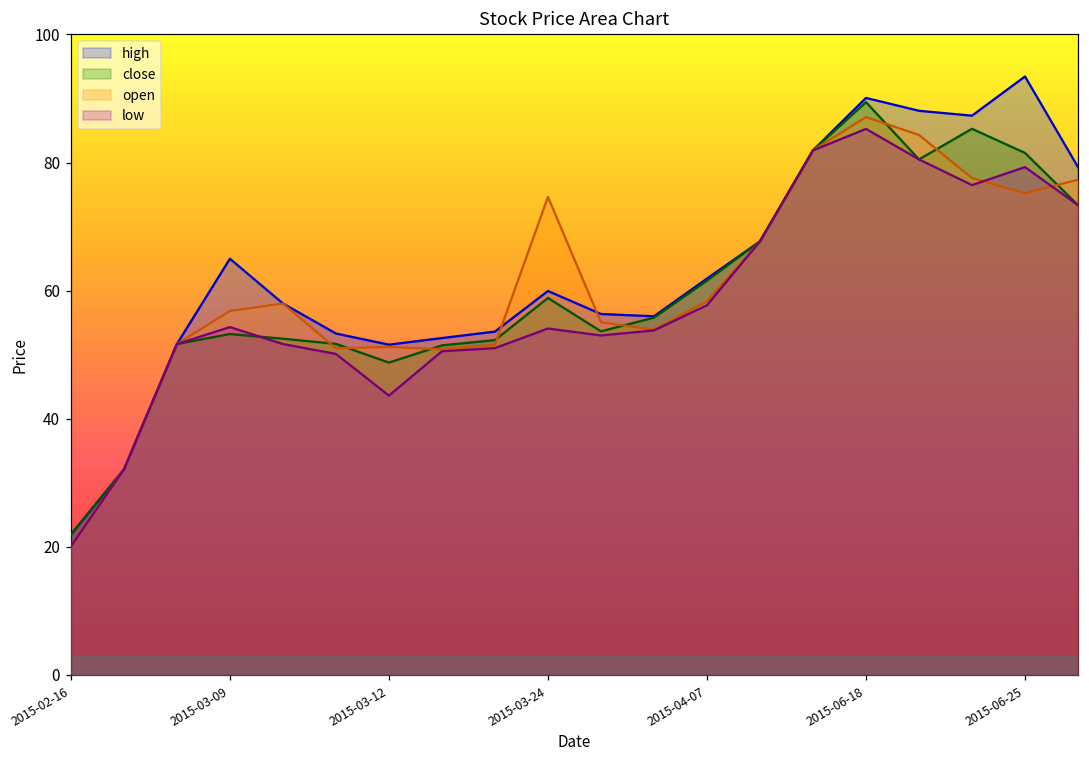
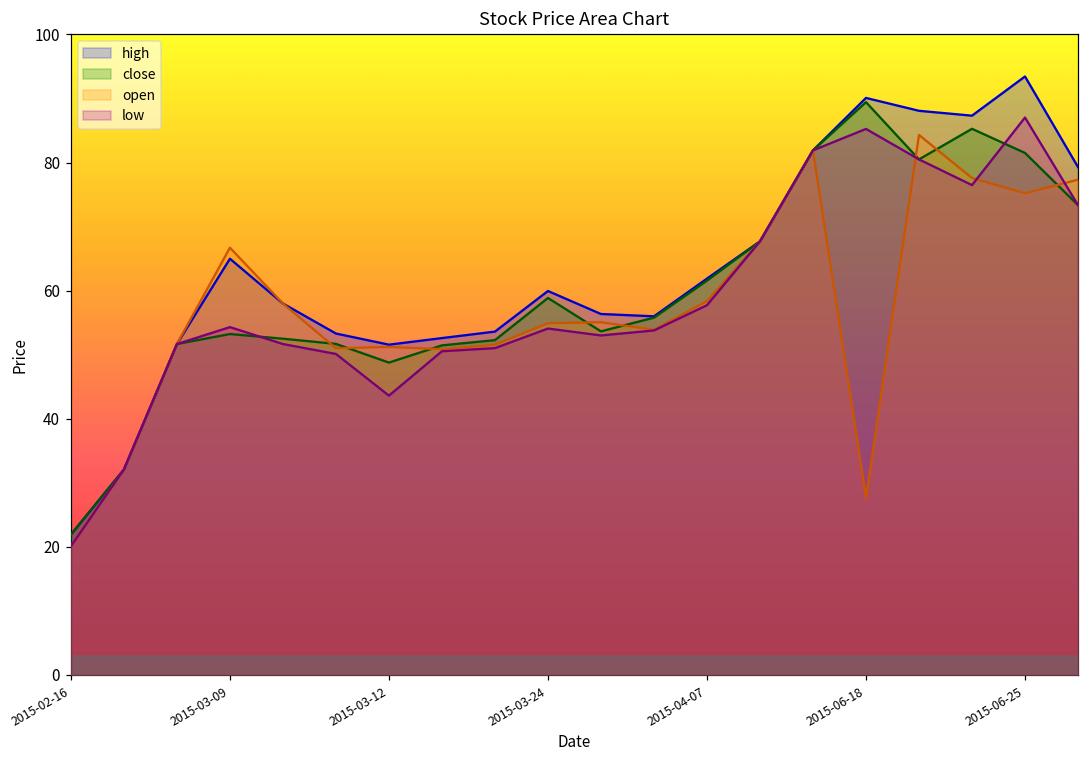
  {
    "high": {
      "2015-03-09": 65,
      "2015-03-24": 60,
      "2015-06-18": 90,
      "2015-06-25": 93
    },
    "close": {
      "2015-03-09": 53,
      "2015-03-12": 49,
      "2015-03-24": 59,
      "2015-06-18": 89,
      "2015-06-25": 82
    },
    "open": {
-     "2015-03-09": 57,
-     "2015-03-24": 75,
+     "2015-03-09": 67,
+     "2015-03-24": 55,
      "2015-04-07": 58,
-     "2015-06-18": 87,
+     "2015-06-18": 28,
      "2015-06-25": 75
    },
    "low": {
      "2015-03-09": 54,
      "2015-03-12": 44,
      "2015-03-24": 54,
      "2015-04-07": 58,
      "2015-06-18": 85,
-     "2015-06-25": 79
+     "2015-06-25": 87
    }
  }
